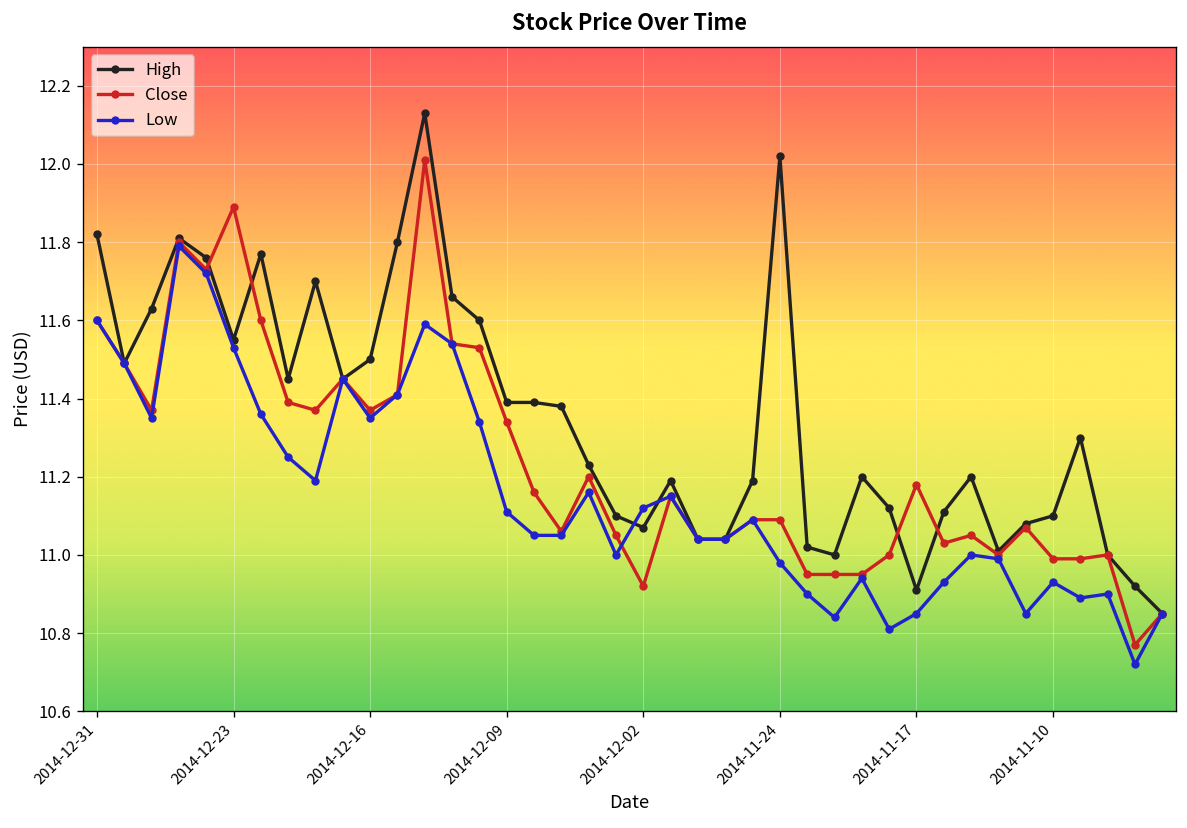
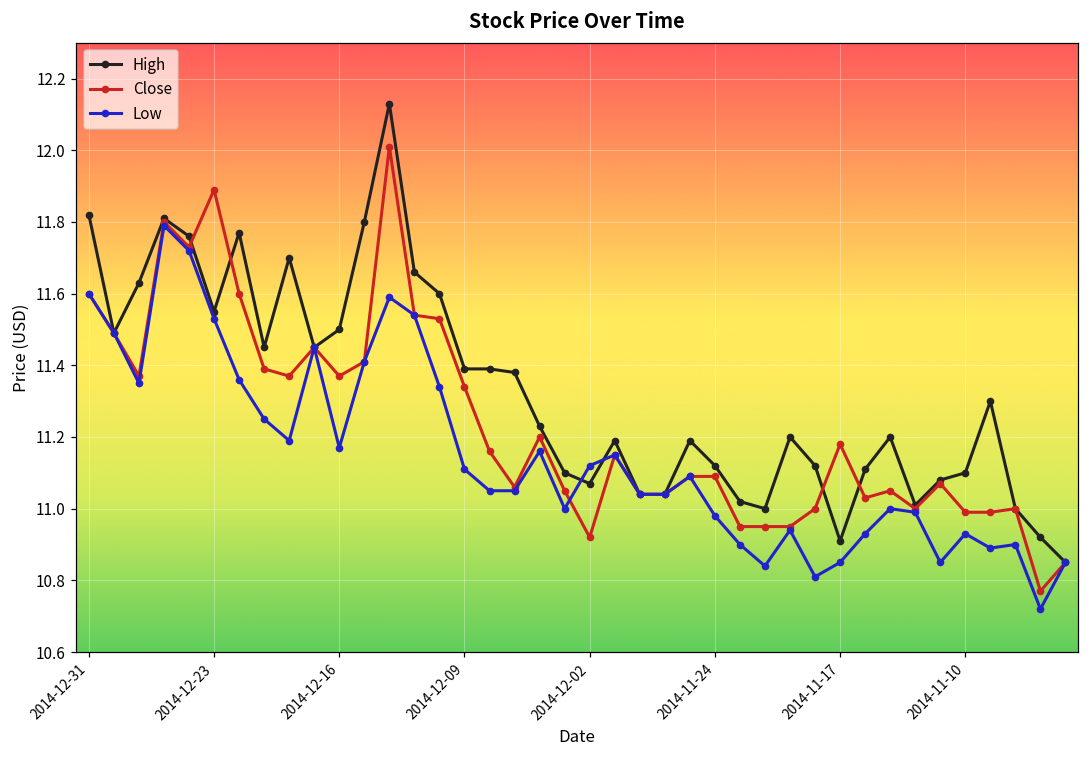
  {
    "High": {
      "2014-12-31": 11.82,
      "2014-12-23": 11.55,
      "2014-12-16": 11.50,
      "2014-12-09": 11.39,
      "2014-12-02": 11.07,
-     "2014-11-24": 12.02,
+     "2014-11-24": 11.12,
      "2014-11-17": 10.91,
      "2014-11-10": 11.10
    },
    "Close": {
      "2014-12-23": 11.89,
      "2014-12-16": 11.37,
      "2014-12-09": 11.34,
      "2014-12-02": 10.92,
      "2014-11-24": 11.09,
      "2014-11-17": 11.18,
      "2014-11-10": 10.99
    },
    "Low": {
      "2014-12-23": 11.53,
-     "2014-12-16": 11.35,
+     "2014-12-16": 11.17,
      "2014-12-09": 11.11,
      "2014-12-02": 11.12,
      "2014-11-24": 10.98,
      "2014-11-17": 10.85,
      "2014-11-10": 10.93
    }
  }
